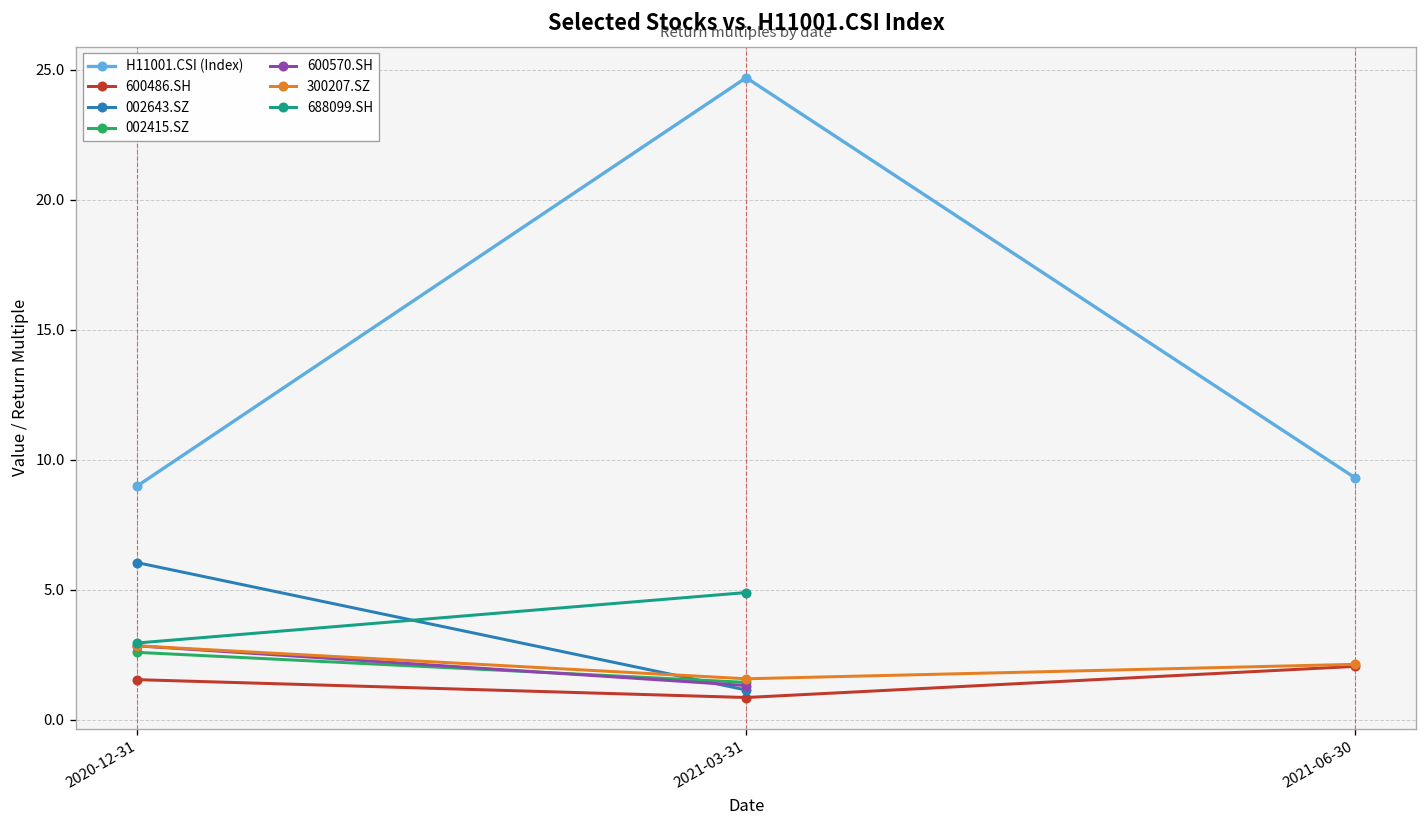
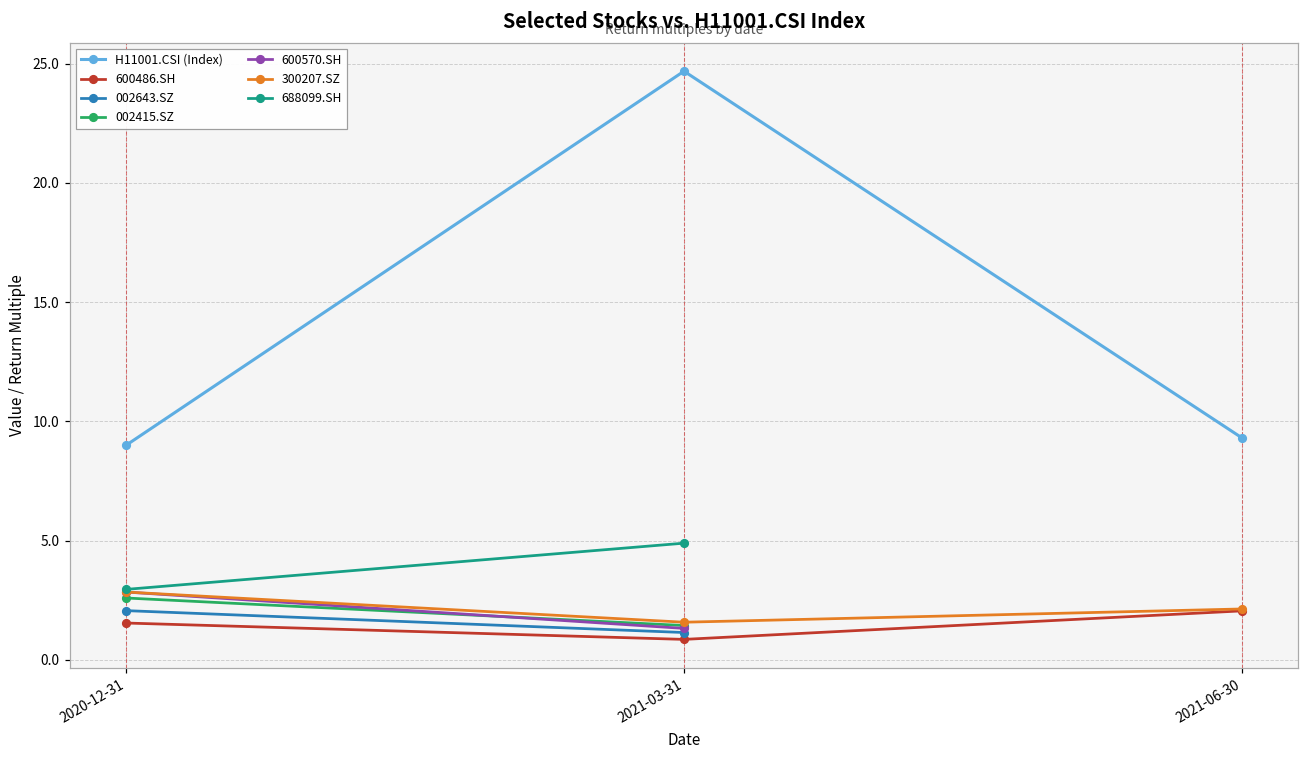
  {
    "H11001.CSI (Index)": {
      "2020-12-31": 9.0,
      "2021-03-31": 24.7,
      "2021-06-30": 9.3
    },
    "600486.SH": {
      "2020-12-31": 1.5,
      "2021-03-31": 0.9
    },
    "002643.SZ": {
-     "2020-12-31": 6.0,
+     "2020-12-31": 2.1,
      "2021-03-31": 1.1
    },
    "600570.SH": {
      "2021-03-31": 1.3
    },
    "300207.SZ": {
      "2021-03-31": 1.6
    }
  }
